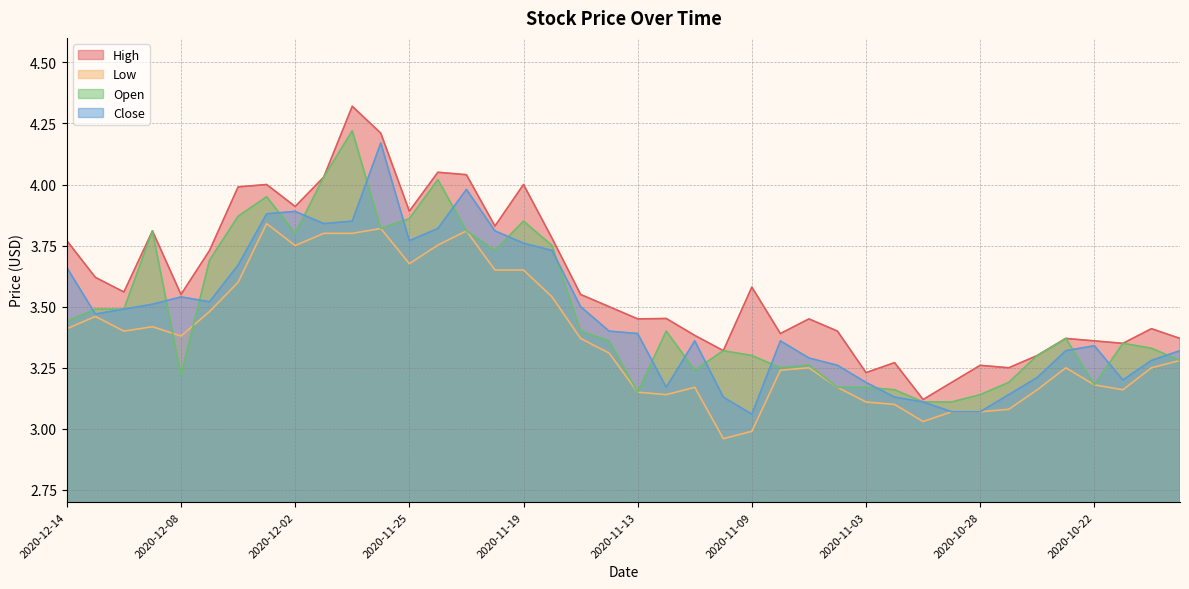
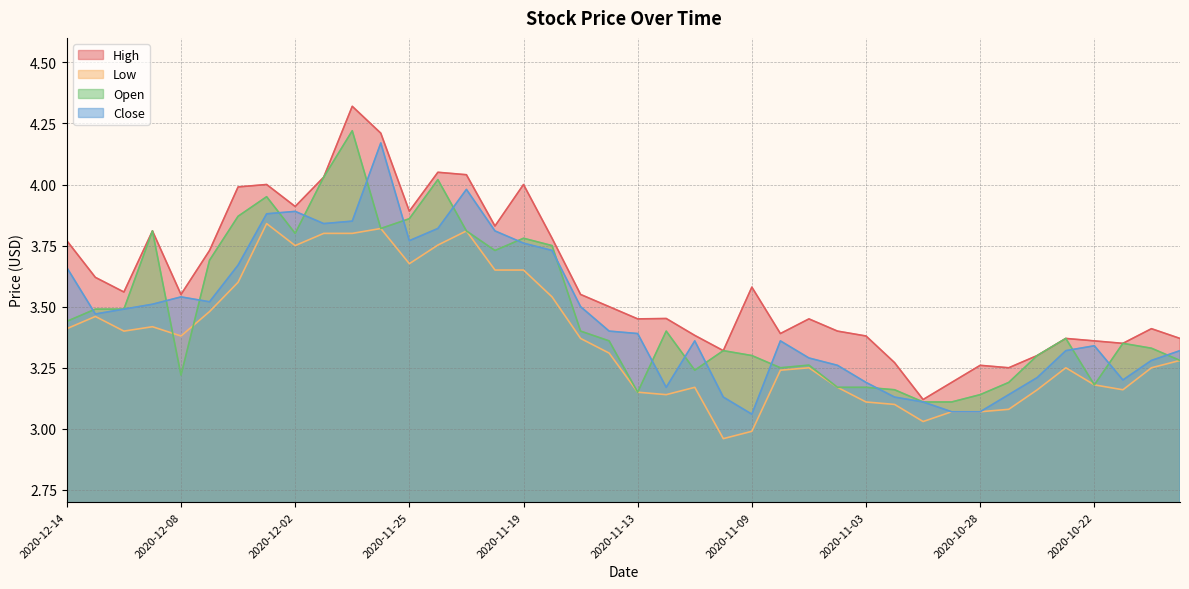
  {
    "High": {
      "2020-12-14": 3.77,
      "2020-12-02": 3.91,
      "2020-11-25": 3.89,
      "2020-11-19": 4.00,
      "2020-11-13": 3.45,
      "2020-11-09": 3.58,
-     "2020-11-03": 3.23,
+     "2020-11-03": 3.38,
      "2020-10-28": 3.26,
      "2020-10-22": 3.36
    },
    "Low": {
      "2020-12-14": 3.41,
      "2020-12-08": 3.38,
      "2020-12-02": 3.75,
      "2020-11-25": 3.68,
      "2020-11-19": 3.65,
      "2020-11-09": 2.99,
      "2020-11-03": 3.11
    },
    "Open": {
      "2020-12-14": 3.44,
      "2020-12-08": 3.22,
      "2020-12-02": 3.80,
      "2020-11-25": 3.86,
-     "2020-11-19": 3.85,
+     "2020-11-19": 3.78,
      "2020-11-09": 3.30,
      "2020-11-03": 3.17,
      "2020-10-28": 3.14
    },
    "Close": {
      "2020-12-14": 3.66,
      "2020-12-02": 3.89,
      "2020-11-25": 3.77,
      "2020-11-19": 3.76,
      "2020-11-13": 3.39,
      "2020-11-09": 3.06,
      "2020-11-03": 3.19,
      "2020-10-22": 3.34
    }
  }
